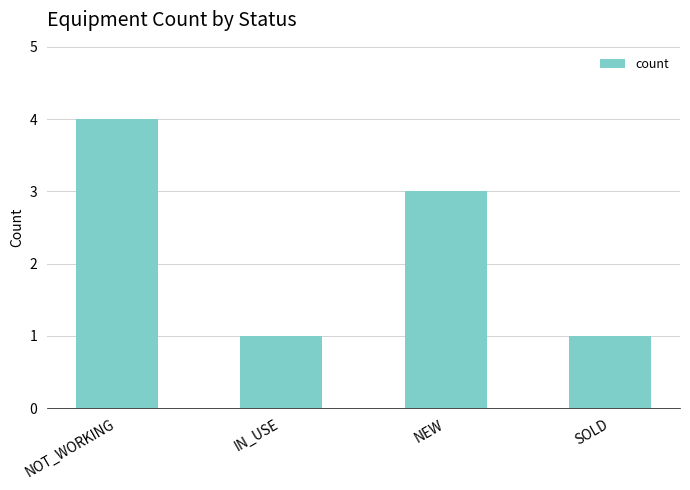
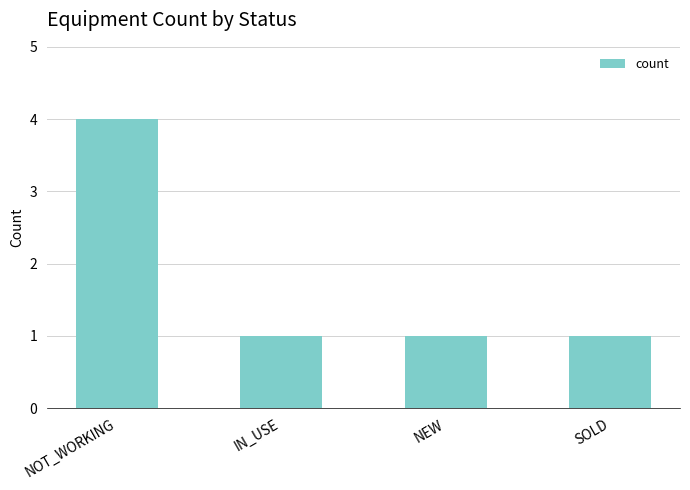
  {
    "NOT_WORKING": 4,
    "IN_USE": 1,
-   "NEW": 3,
+   "NEW": 1,
    "SOLD": 1
  }
